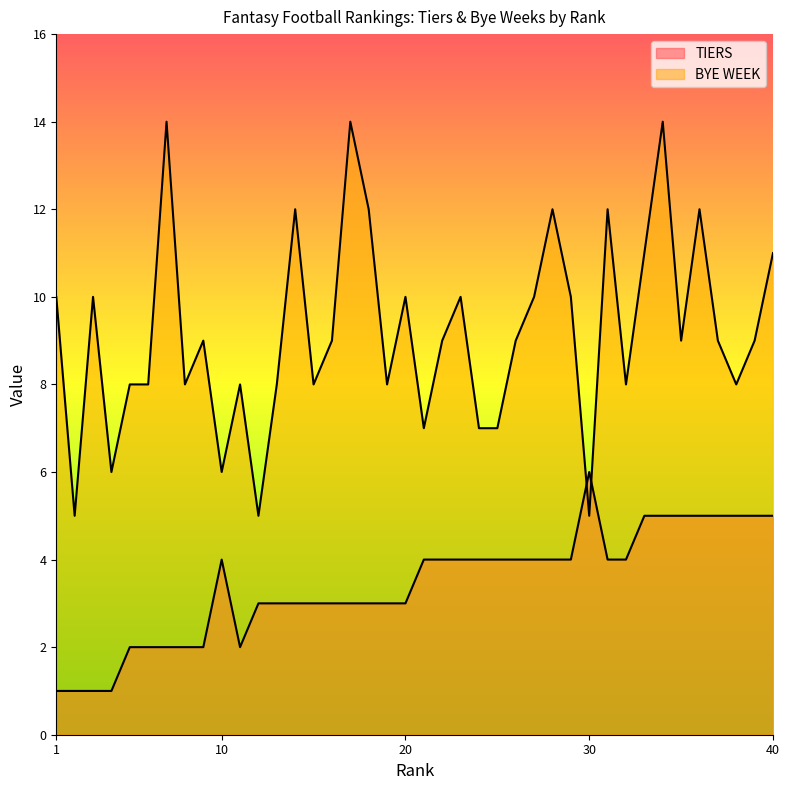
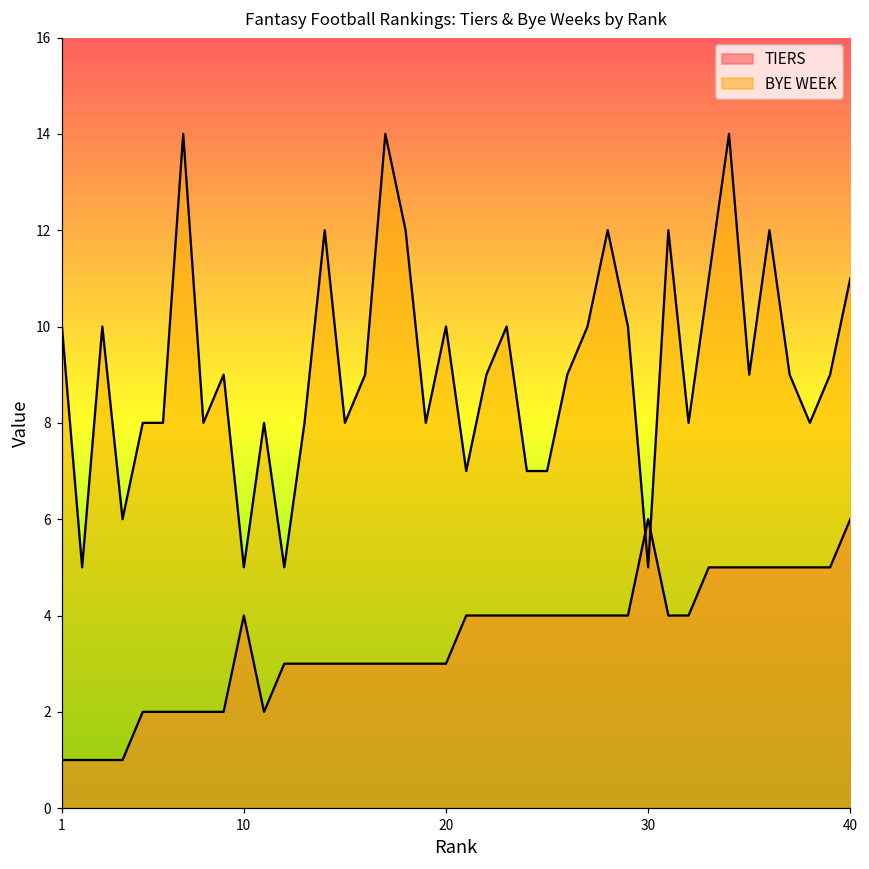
  {
    "TIERS": {
      "1": 1,
      "10": 4,
      "20": 3,
      "30": 6,
-     "40": 5
+     "40": 6
    },
    "BYE WEEK": {
      "1": 10,
-     "10": 6,
+     "10": 5,
      "20": 10,
      "30": 5,
      "40": 11
    }
  }
